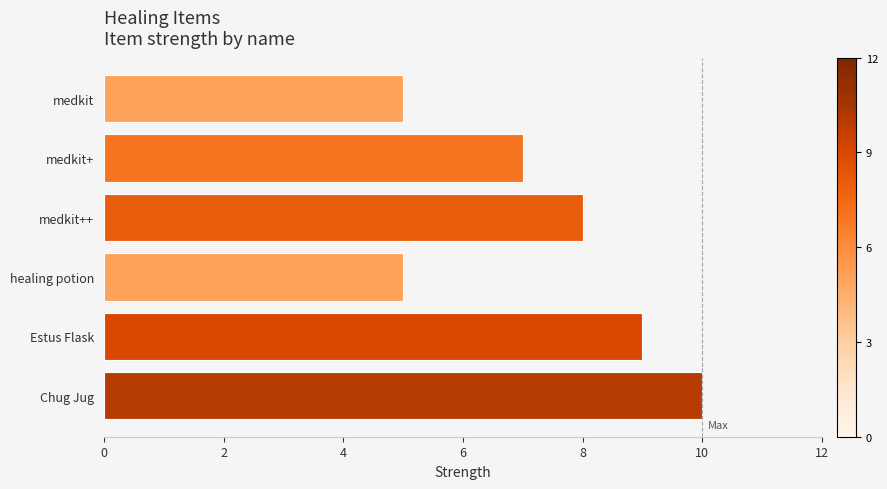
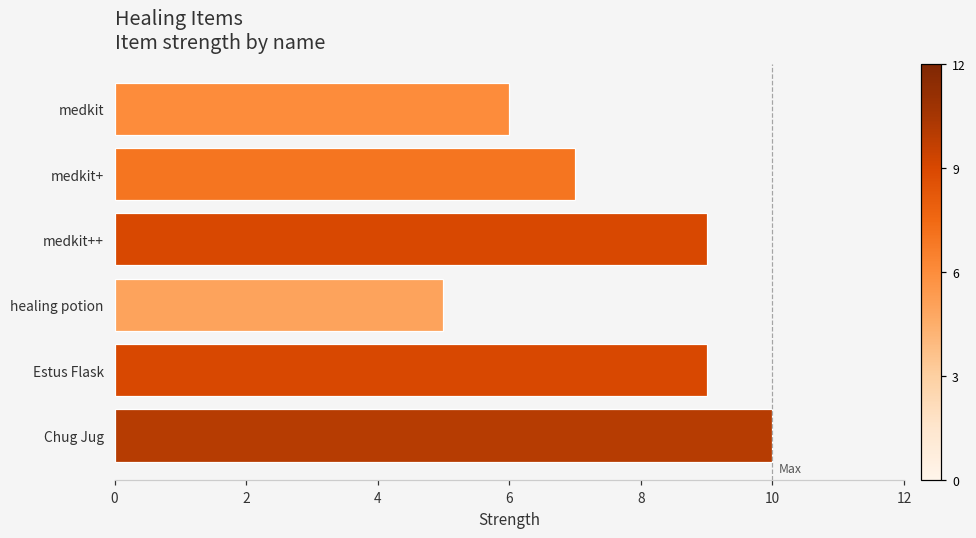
  {
-   "medkit": 5,
+   "medkit": 6,
    "medkit+": 7,
-   "medkit++": 8,
+   "medkit++": 9,
    "healing potion": 5,
    "Estus Flask": 9,
    "Chug Jug": 10
  }
